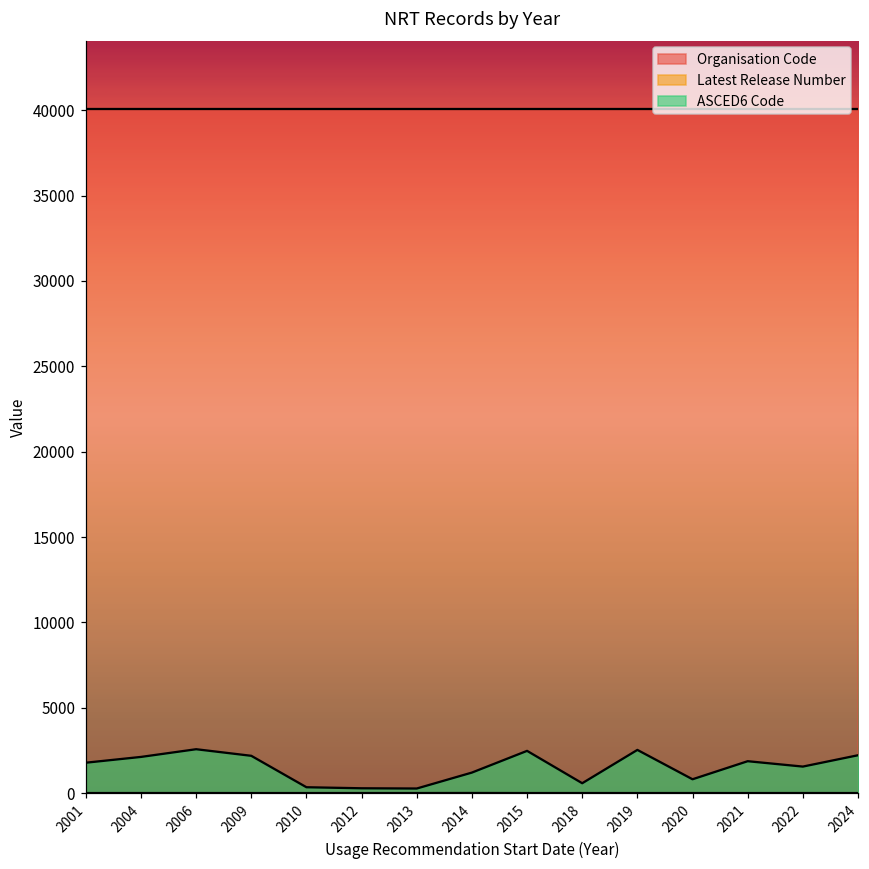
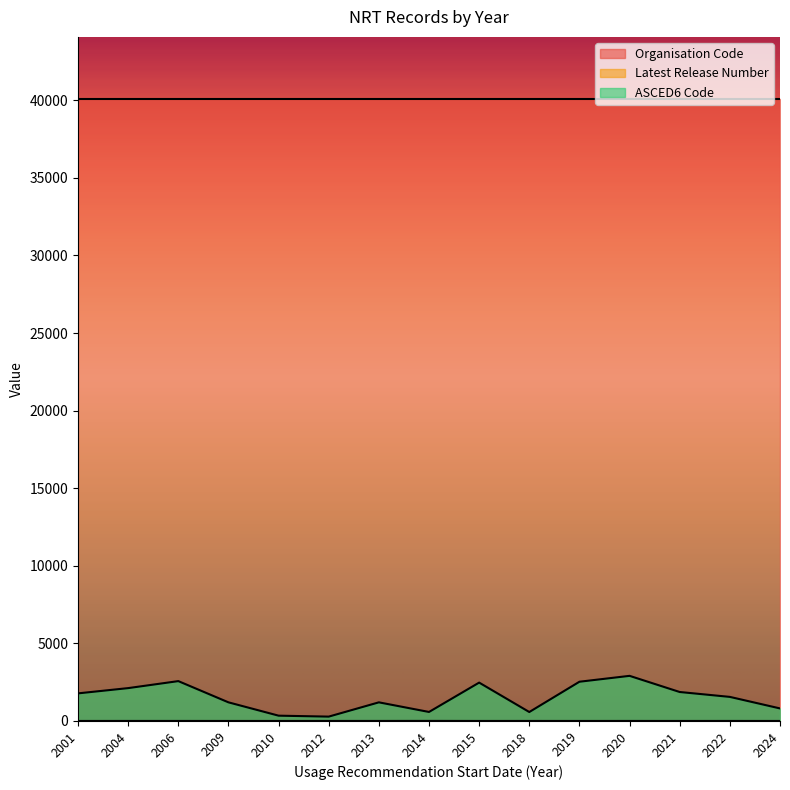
  {
    "Organisation Code": {
      "2001": 40100,
      "2004": 40100,
      "2006": 40100,
      "2009": 40100,
      "2010": 40100,
      "2012": 40100,
      "2013": 40100,
      "2014": 40100,
      "2015": 40100,
      "2018": 40100,
      "2019": 40100,
      "2024": 40100
    },
    "Latest Release Number": {
      "2001": 0,
      "2004": 0,
      "2006": 0,
      "2009": 0,
      "2010": 0,
      "2012": 0,
      "2013": 0,
      "2014": 0,
      "2015": 0,
      "2018": 0,
      "2019": 0,
      "2020": 0,
      "2021": 0,
      "2022": 0,
      "2024": 0
    },
    "ASCED6 Code": {
      "2001": 1800,
      "2004": 2100,
      "2006": 2600,
-     "2009": 2200,
+     "2009": 1200,
      "2010": 300,
      "2012": 300,
-     "2013": 300,
-     "2014": 1200,
+     "2013": 1200,
+     "2014": 600,
      "2015": 2500,
      "2018": 600,
      "2019": 2500,
-     "2020": 800,
+     "2020": 2900,
      "2021": 1900,
      "2022": 1600,
-     "2024": 2200
+     "2024": 800
    }
  }
